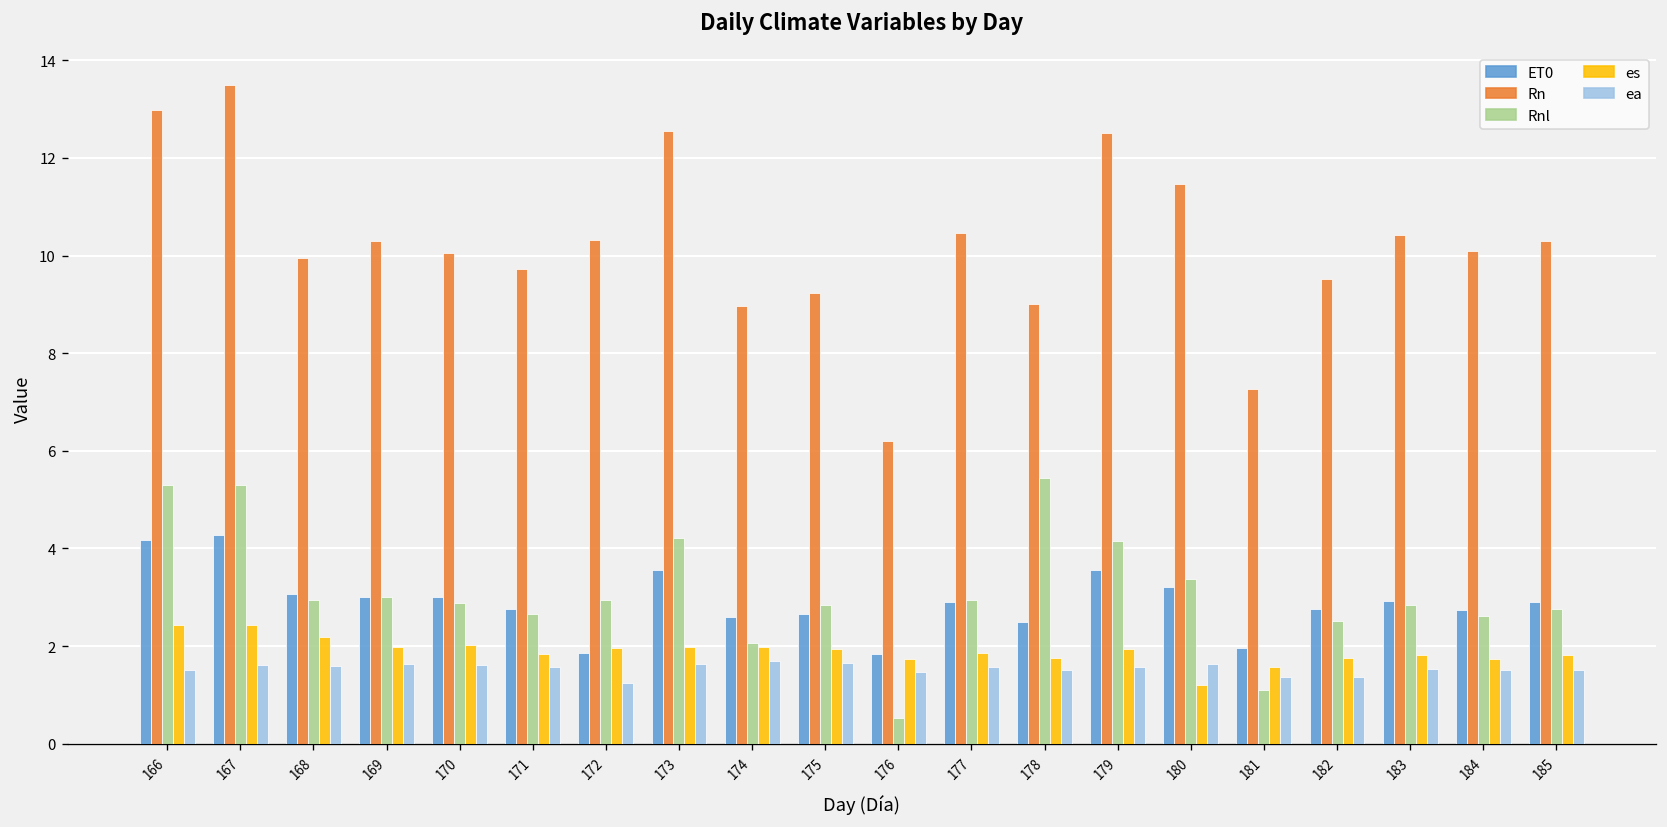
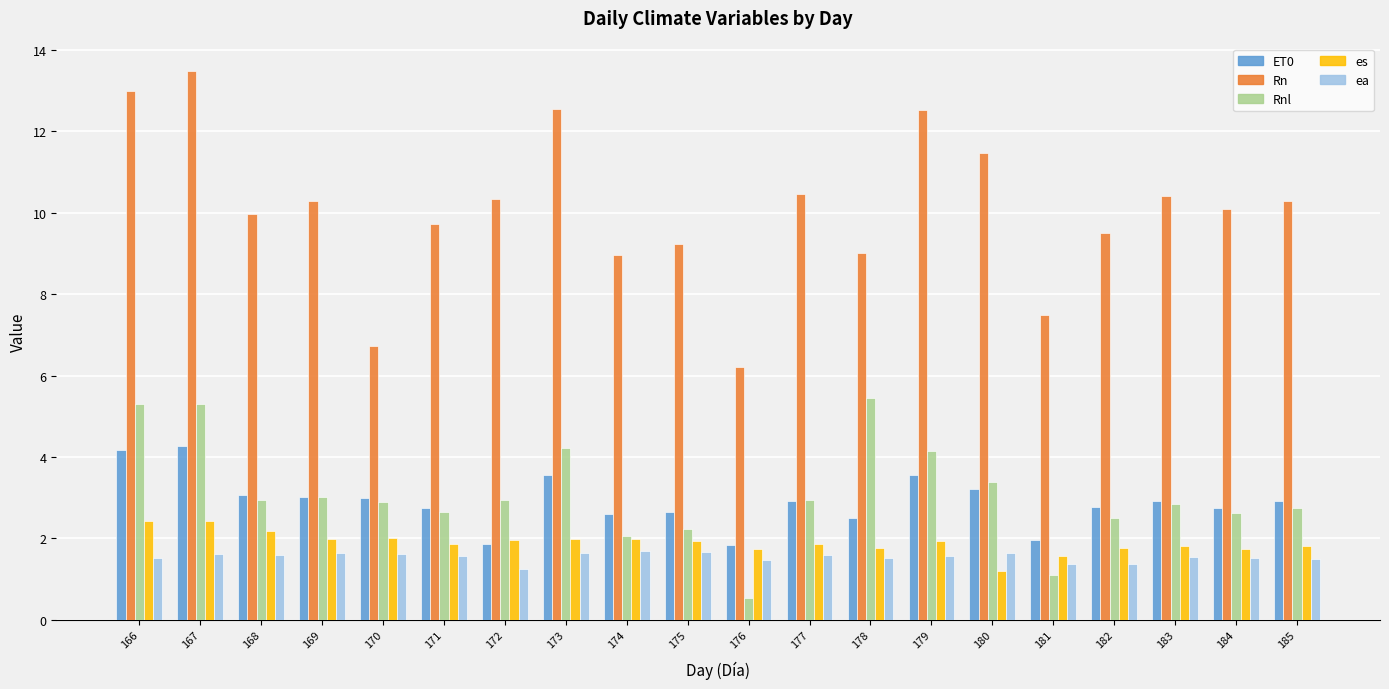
  {
    "ET0": {
      "166": 4.2,
      "167": 4.3,
      "168": 3.1,
      "169": 3.0,
      "170": 3.0,
      "171": 2.8,
      "172": 1.9,
      "173": 3.6,
      "174": 2.6,
      "175": 2.6,
      "176": 1.8,
      "177": 2.9,
      "178": 2.5,
      "179": 3.5,
      "180": 3.2,
      "181": 2.0,
      "182": 2.8,
      "183": 2.9,
      "184": 2.7,
      "185": 2.9
    },
    "Rn": {
      "166": 13.0,
      "167": 13.5,
      "168": 10.0,
      "169": 10.3,
-     "170": 10.1,
+     "170": 6.7,
      "171": 9.7,
      "172": 10.3,
      "173": 12.5,
      "174": 9.0,
      "175": 9.2,
      "176": 6.2,
      "177": 10.5,
      "178": 9.0,
      "179": 12.5,
      "180": 11.5,
-     "181": 7.3,
+     "181": 7.5,
      "182": 9.5,
      "183": 10.4,
      "184": 10.1,
      "185": 10.3
    },
    "Rnl": {
      "166": 5.3,
      "167": 5.3,
      "168": 2.9,
      "169": 3.0,
      "170": 2.9,
      "171": 2.7,
      "172": 2.9,
      "173": 4.2,
      "174": 2.1,
-     "175": 2.8,
+     "175": 2.2,
      "176": 0.5,
      "177": 2.9,
      "178": 5.5,
      "179": 4.2,
      "180": 3.4,
      "181": 1.1,
      "182": 2.5,
      "183": 2.8,
      "184": 2.6,
      "185": 2.8
    },
    "es": {
      "166": 2.4,
      "167": 2.4,
      "168": 2.2,
      "169": 2.0,
      "170": 2.0,
      "171": 1.8,
      "172": 2.0,
      "173": 2.0,
      "174": 2.0,
      "175": 1.9,
      "176": 1.7,
      "177": 1.9,
      "178": 1.8,
      "179": 1.9,
      "180": 1.2,
      "181": 1.6,
      "182": 1.7,
      "183": 1.8,
      "184": 1.7,
      "185": 1.8
    },
    "ea": {
      "166": 1.5,
      "167": 1.6,
      "168": 1.6,
      "169": 1.6,
      "170": 1.6,
      "171": 1.6,
      "172": 1.3,
      "173": 1.6,
      "174": 1.7,
      "175": 1.7,
      "176": 1.5,
      "177": 1.6,
      "178": 1.5,
      "179": 1.6,
      "180": 1.6,
      "181": 1.4,
      "182": 1.4,
      "183": 1.5,
      "184": 1.5,
      "185": 1.5
    }
  }
